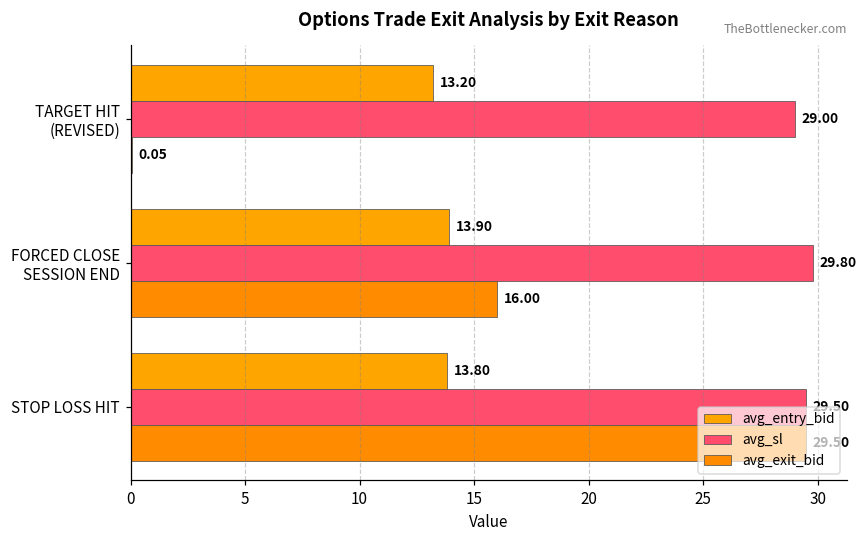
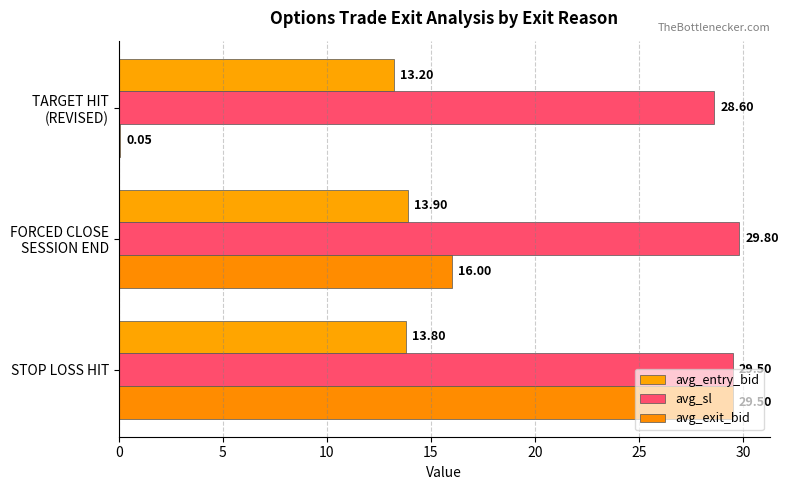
  {
    "avg_sl": {
-     "TARGET HIT (REVISED)": 29.00,
+     "TARGET HIT (REVISED)": 28.60,
      "FORCED CLOSE SESSION END": 29.80
    }
  }
